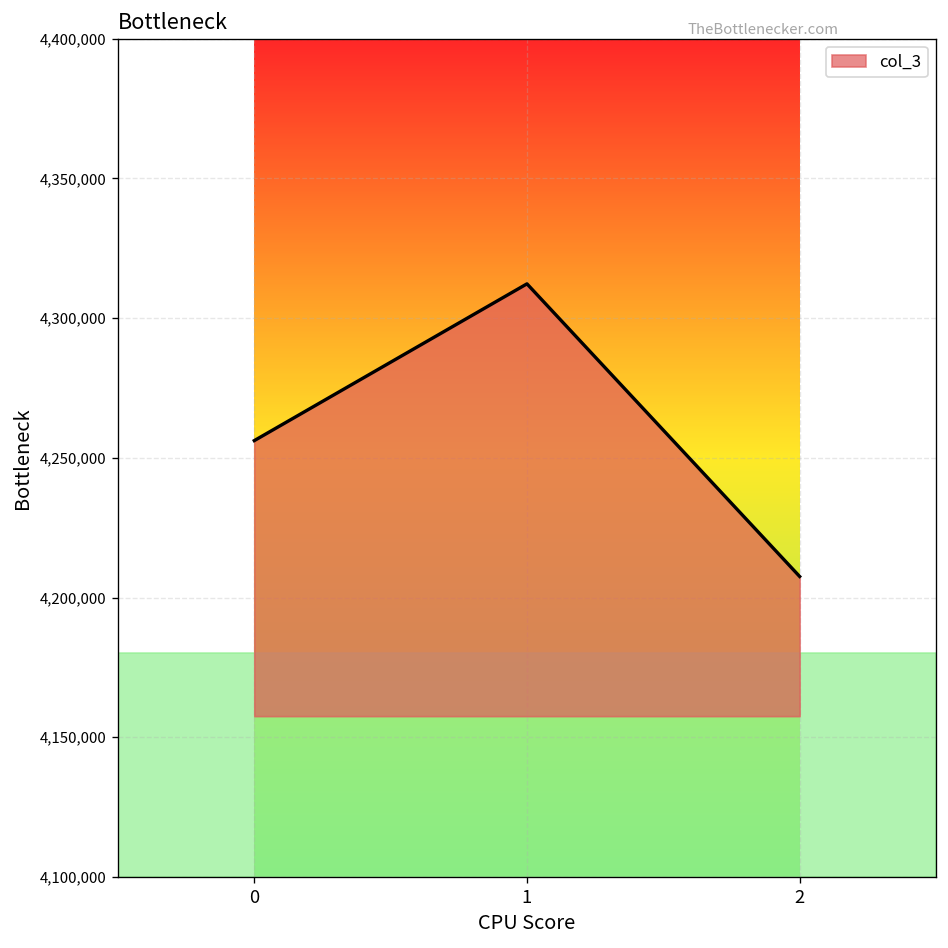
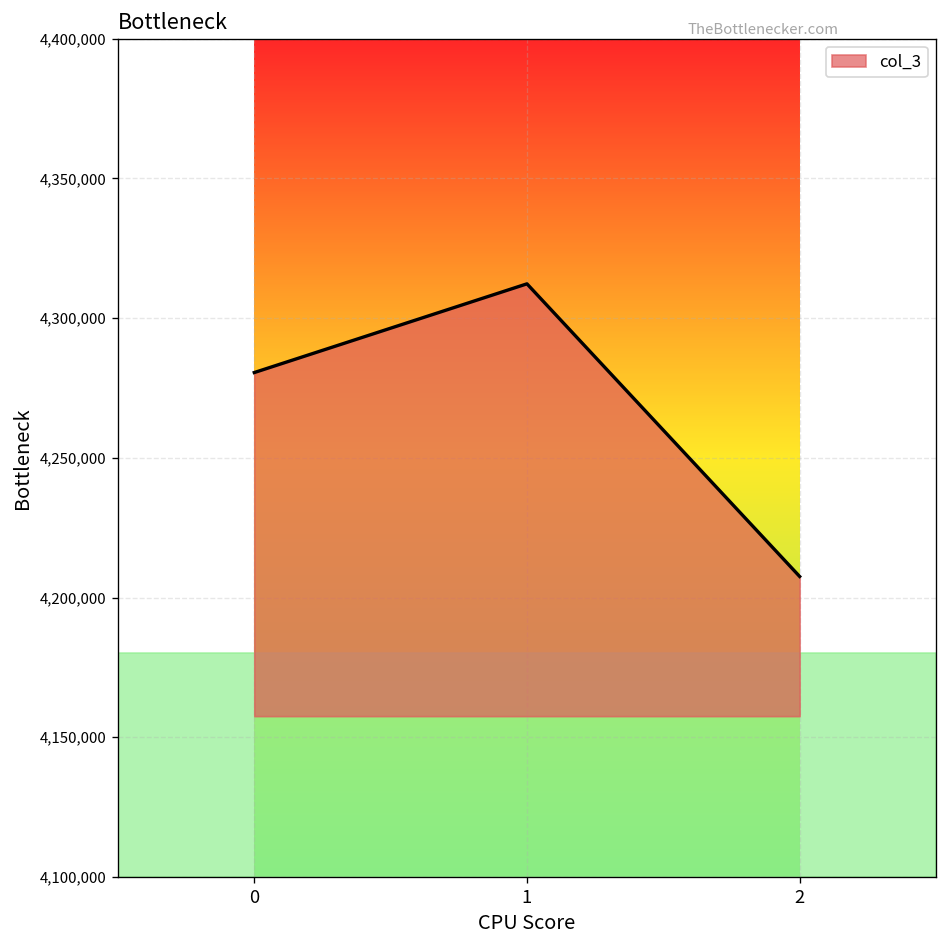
  {
-   "0": "4,256,000",
+   "0": "4,281,000",
    "1": "4,312,000",
    "2": "4,208,000"
  }
